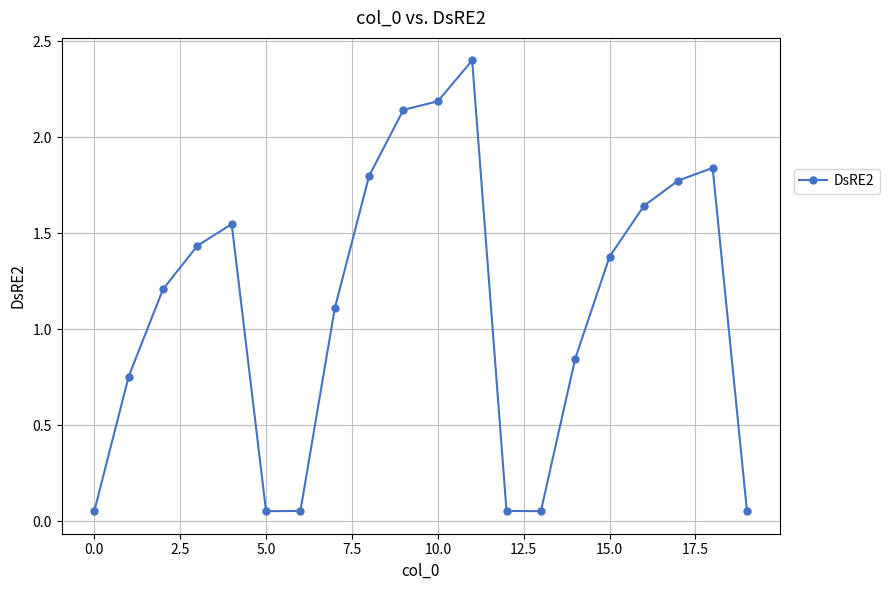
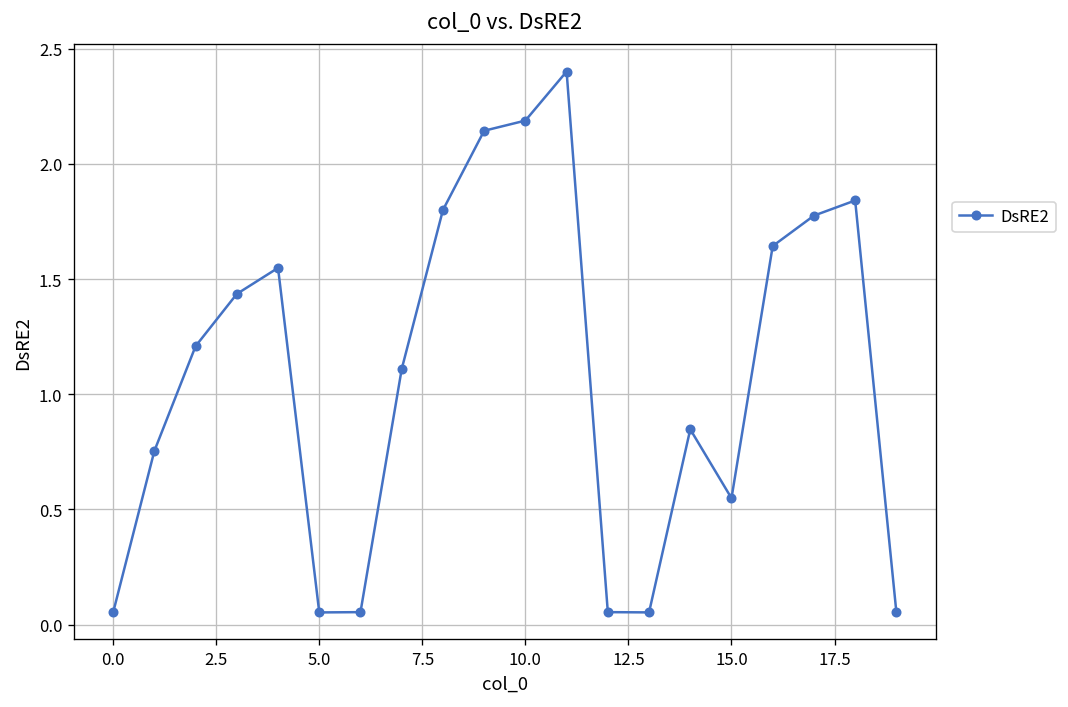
  {
    "0.0": 0.05,
    "5.0": 0.05,
    "10.0": 2.19,
-   "15.0": 1.38
+   "15.0": 0.55
  }
